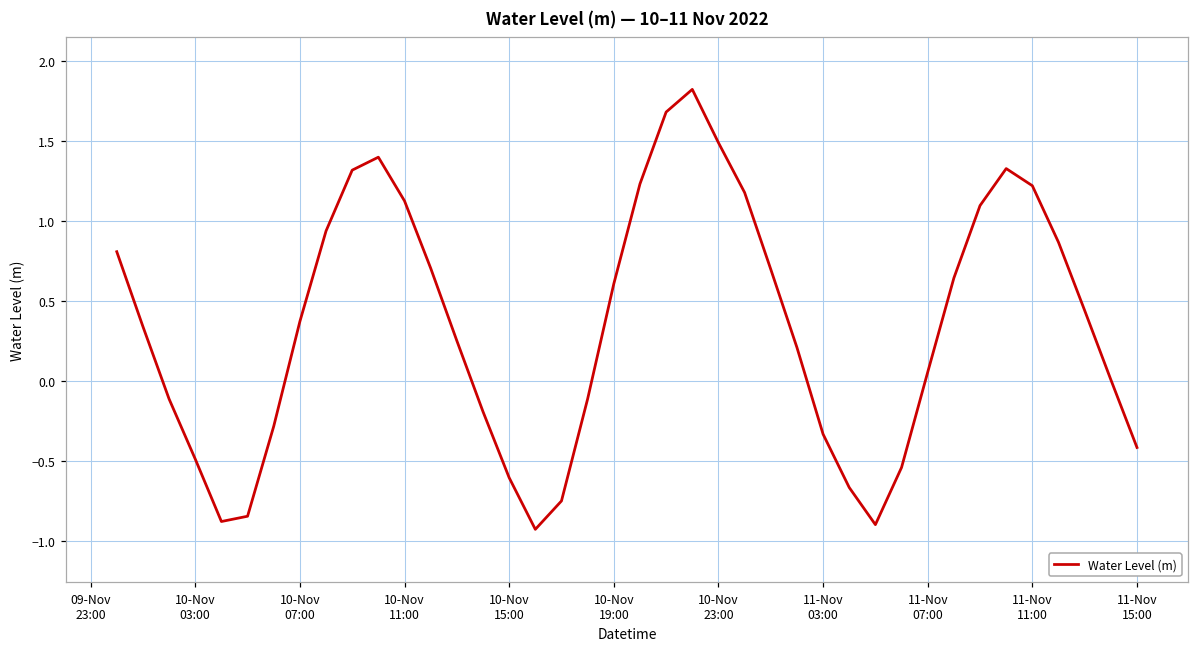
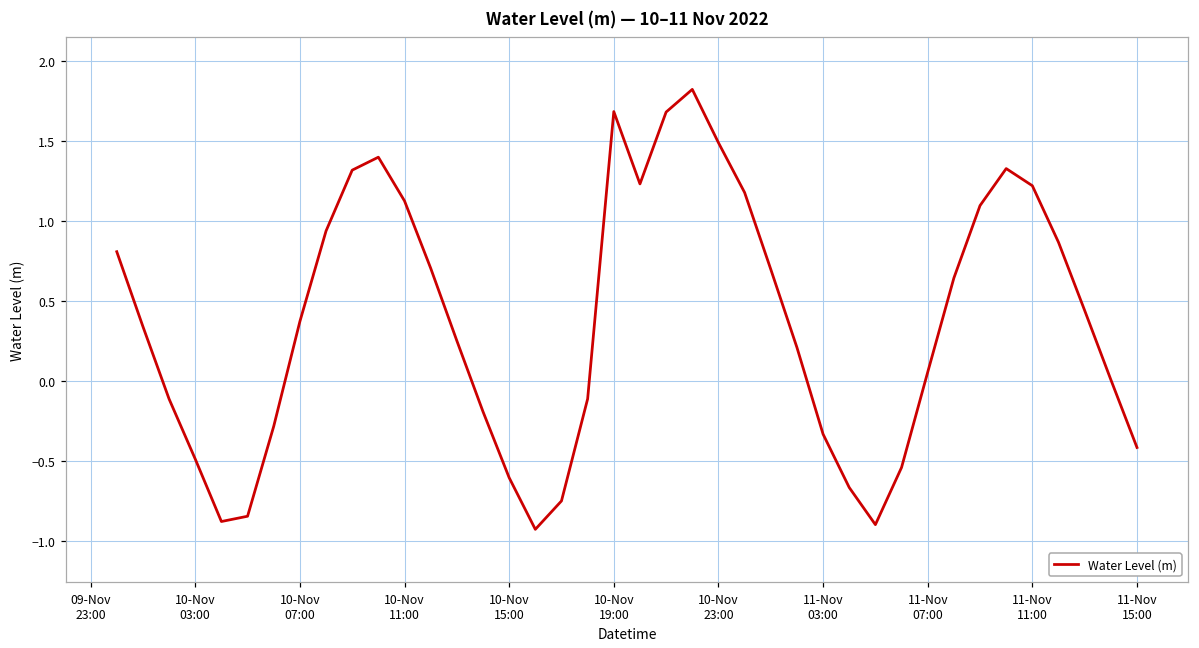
  {
    "10-Nov 03:00": -0.49,
    "10-Nov 07:00": 0.37,
    "10-Nov 11:00": 1.13,
    "10-Nov 15:00": -0.61,
-   "10-Nov 19:00": 0.61,
+   "10-Nov 19:00": 1.69,
    "10-Nov 23:00": 1.49,
    "11-Nov 03:00": -0.33,
    "11-Nov 07:00": 0.05,
    "11-Nov 11:00": 1.22,
    "11-Nov 15:00": -0.42
  }
